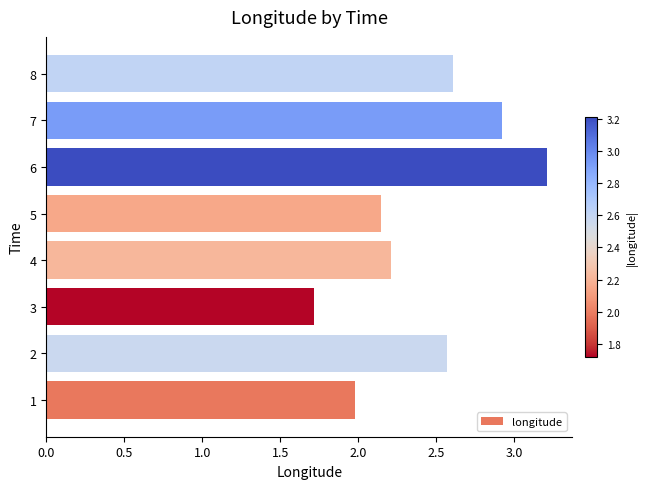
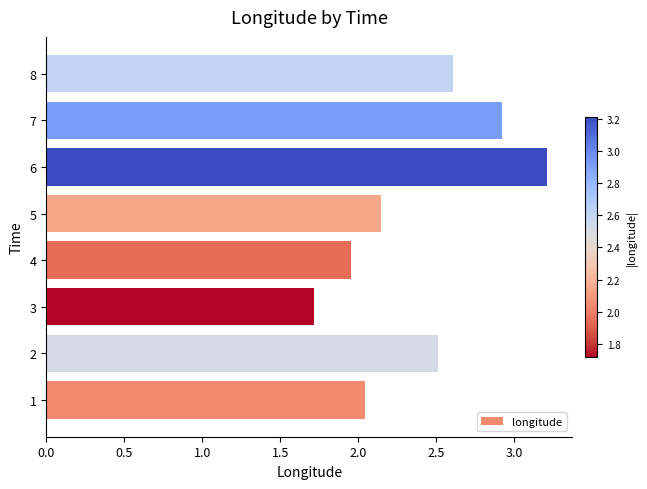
  {
    "8": 2.61,
    "7": 2.92,
    "6": 3.21,
    "5": 2.15,
-   "4": 2.21,
+   "4": 1.95,
    "3": 1.72,
-   "2": 2.57,
-   "1": 1.98
+   "2": 2.51,
+   "1": 2.04
  }
